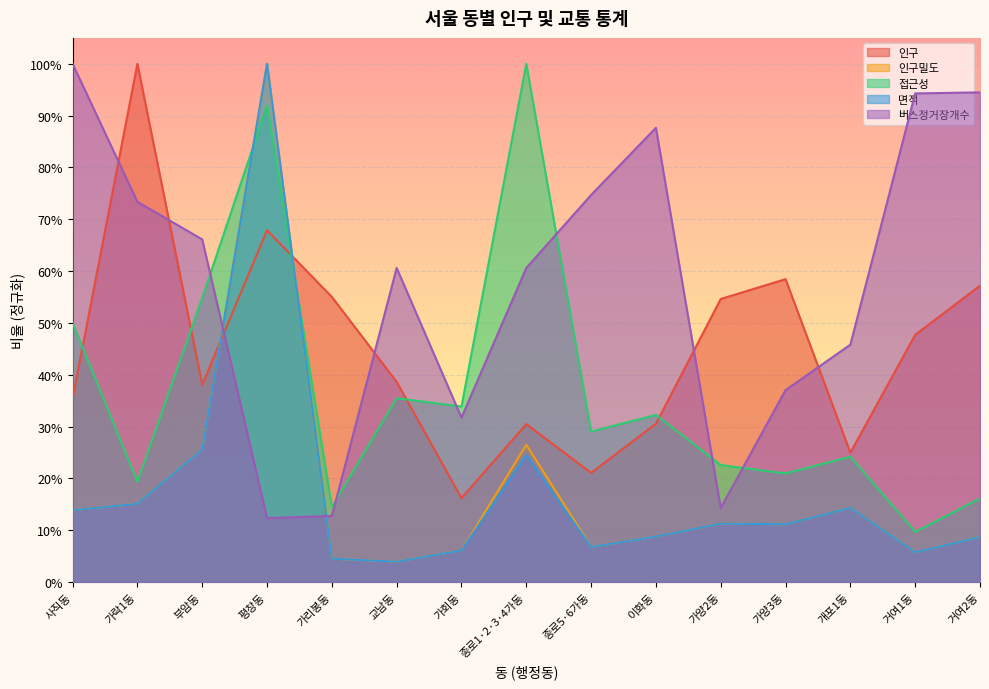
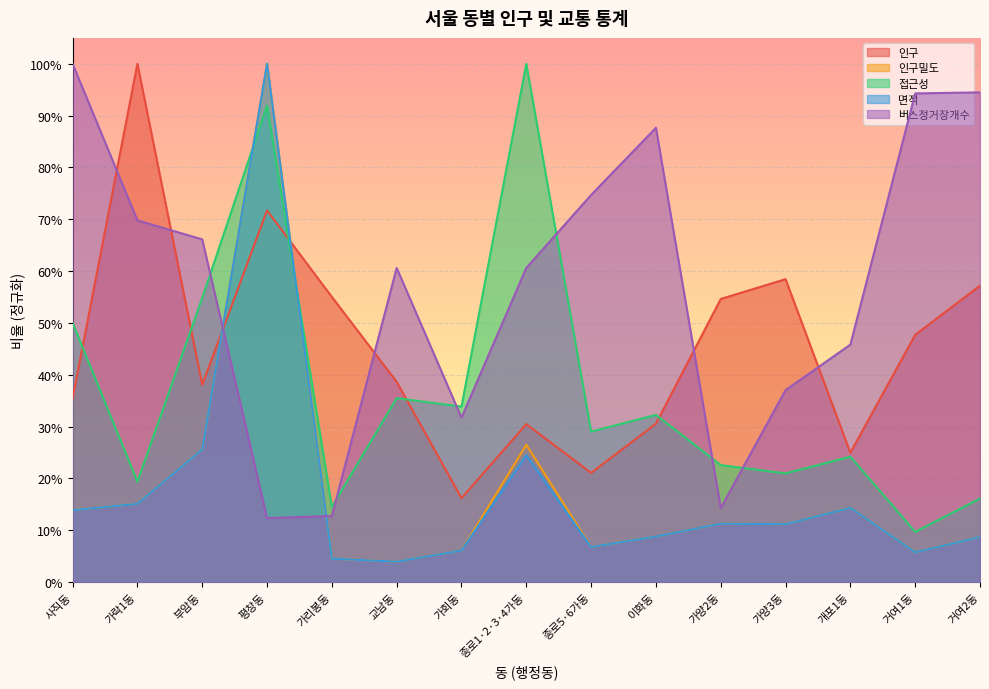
  {
    "인구": {
      "사직동": "35%",
      "가락1동": "100%",
      "부암동": "38%",
-     "평창동": "68%",
+     "평창동": "72%",
      "가리봉동": "55%",
      "교남동": "39%",
      "가회동": "16%",
      "종로1·2·3·4가동": "30%",
      "종로5·6가동": "21%",
      "이화동": "31%",
      "가양2동": "55%",
      "가양3동": "58%",
      "개포1동": "25%",
      "거여1동": "48%",
      "거여2동": "57%"
    },
    "인구밀도": {
      "종로1·2·3·4가동": "26%"
    },
    "접근성": {
      "사직동": "50%",
      "가락1동": "19%",
      "부암동": "55%",
      "평창동": "92%",
      "가리봉동": "15%",
      "교남동": "35%",
      "가회동": "34%",
      "종로1·2·3·4가동": "100%",
      "종로5·6가동": "29%",
      "이화동": "32%",
      "가양2동": "23%",
      "가양3동": "21%",
      "개포1동": "24%",
      "거여1동": "10%",
      "거여2동": "16%"
    },
    "면적": {
      "종로1·2·3·4가동": "24%"
    },
    "버스정거장개수": {
      "사직동": "100%",
-     "가락1동": "73%",
+     "가락1동": "70%",
      "부암동": "66%",
      "평창동": "12%",
      "가리봉동": "13%",
      "교남동": "61%",
      "가회동": "32%",
      "종로1·2·3·4가동": "61%",
      "종로5·6가동": "75%",
      "이화동": "88%",
      "가양2동": "14%",
      "가양3동": "37%",
      "개포1동": "46%",
      "거여2동": "94%"
    }
  }
